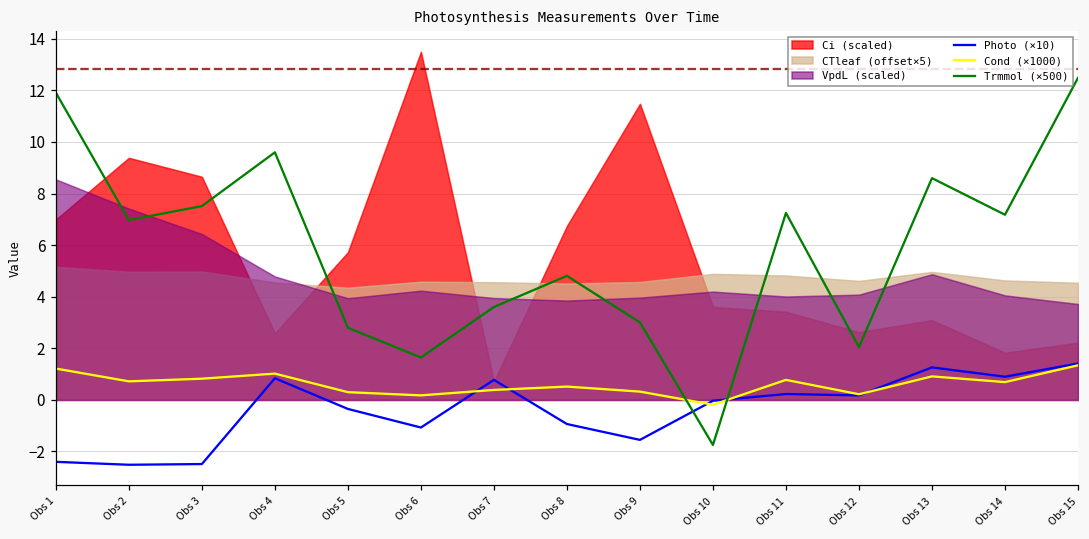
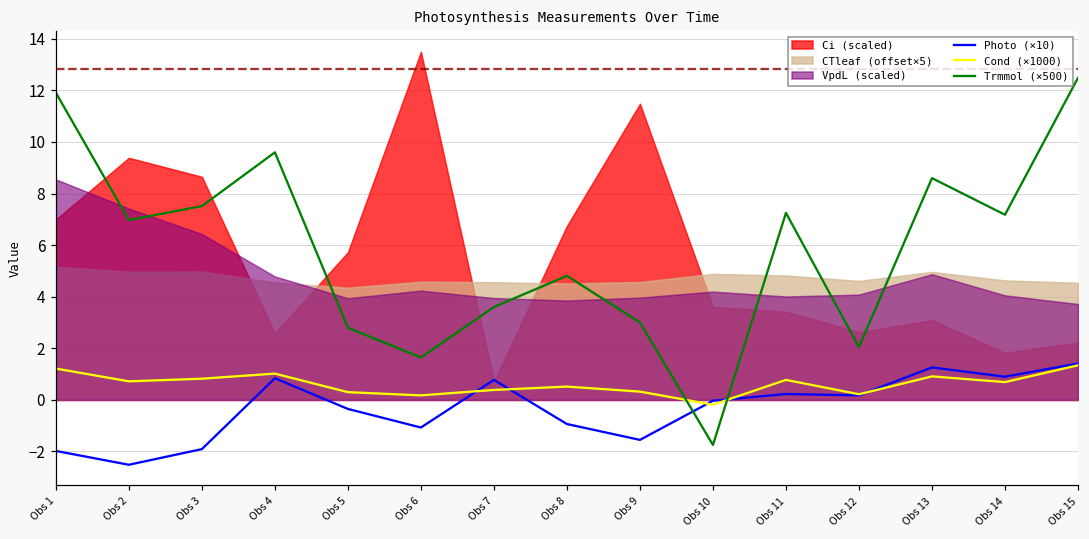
  {
    "Photo (×10)": {
-     "Obs 1": -2.4,
+     "Obs 1": -2.0,
      "Obs 2": -2.5,
-     "Obs 3": -2.5,
+     "Obs 3": -1.9,
      "Obs 4": 0.8,
      "Obs 5": -0.4,
      "Obs 6": -1.1,
      "Obs 8": -0.9,
      "Obs 9": -1.5,
      "Obs 10": 0.0,
      "Obs 11": 0.2,
      "Obs 13": 1.3,
      "Obs 14": 0.9
    },
    "Ci (scaled)": {
      "Obs 1": 7.0,
      "Obs 2": 9.4,
      "Obs 3": 8.7,
      "Obs 4": 2.6,
      "Obs 5": 5.7,
      "Obs 6": 13.5,
      "Obs 8": 6.7,
      "Obs 9": 11.5,
      "Obs 10": 3.6,
      "Obs 11": 3.4,
      "Obs 12": 2.6,
      "Obs 13": 3.1,
      "Obs 14": 1.8,
      "Obs 15": 2.2
    },
    "Cond (×1000)": {
      "Obs 1": 1.2,
      "Obs 2": 0.7,
      "Obs 3": 0.8,
      "Obs 4": 1.0,
      "Obs 5": 0.3,
      "Obs 6": 0.2,
      "Obs 7": 0.4,
      "Obs 8": 0.5,
      "Obs 9": 0.3,
      "Obs 10": -0.2,
      "Obs 11": 0.8,
      "Obs 13": 0.9,
      "Obs 14": 0.7
    },
    "CTleaf (offset×5)": {
      "Obs 1": 5.2,
      "Obs 2": 5.0,
      "Obs 3": 5.0,
      "Obs 4": 4.6,
      "Obs 5": 4.3,
      "Obs 6": 4.6,
      "Obs 7": 4.6,
      "Obs 8": 4.5,
      "Obs 9": 4.6,
      "Obs 10": 4.9,
      "Obs 11": 4.8,
      "Obs 12": 4.6,
      "Obs 14": 4.6,
      "Obs 15": 4.5
    },
    "Trmmol (×500)": {
      "Obs 1": 11.9,
      "Obs 2": 7.0,
      "Obs 3": 7.5,
      "Obs 4": 9.6,
      "Obs 5": 2.8,
      "Obs 6": 1.6,
      "Obs 7": 3.6,
      "Obs 8": 4.8,
      "Obs 9": 3.0,
      "Obs 10": -1.7,
      "Obs 11": 7.2,
      "Obs 12": 2.0,
      "Obs 13": 8.6,
      "Obs 14": 7.2,
      "Obs 15": 12.5
    },
    "VpdL (scaled)": {
      "Obs 1": 8.5,
      "Obs 2": 7.4,
      "Obs 3": 6.4,
      "Obs 4": 4.8,
      "Obs 5": 3.9,
      "Obs 6": 4.2,
      "Obs 7": 3.9,
      "Obs 8": 3.9,
      "Obs 9": 4.0,
      "Obs 10": 4.2,
      "Obs 11": 4.0,
      "Obs 12": 4.1,
      "Obs 14": 4.1,
      "Obs 15": 3.7
    }
  }
